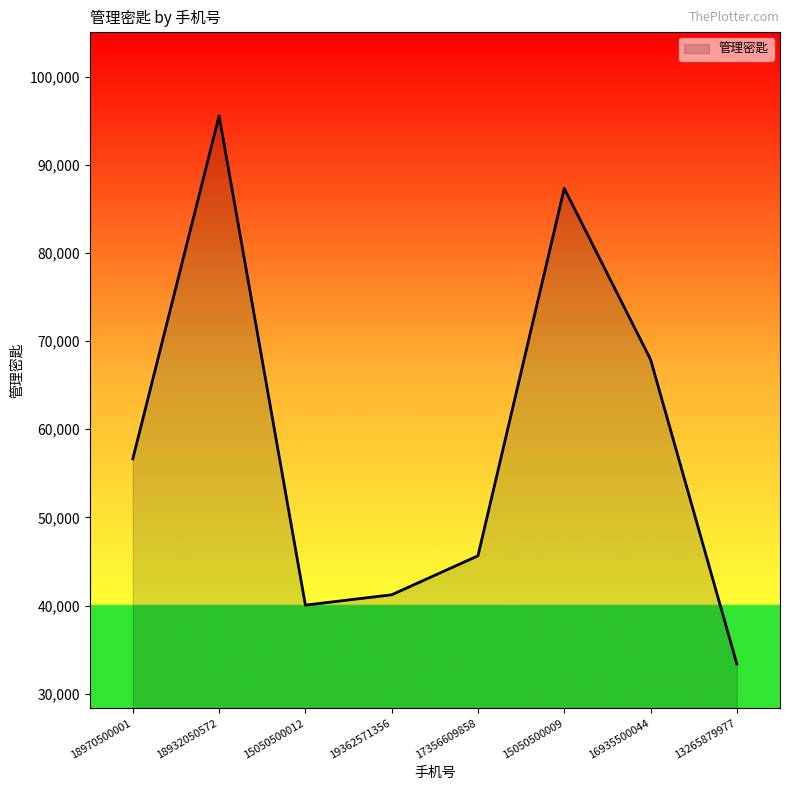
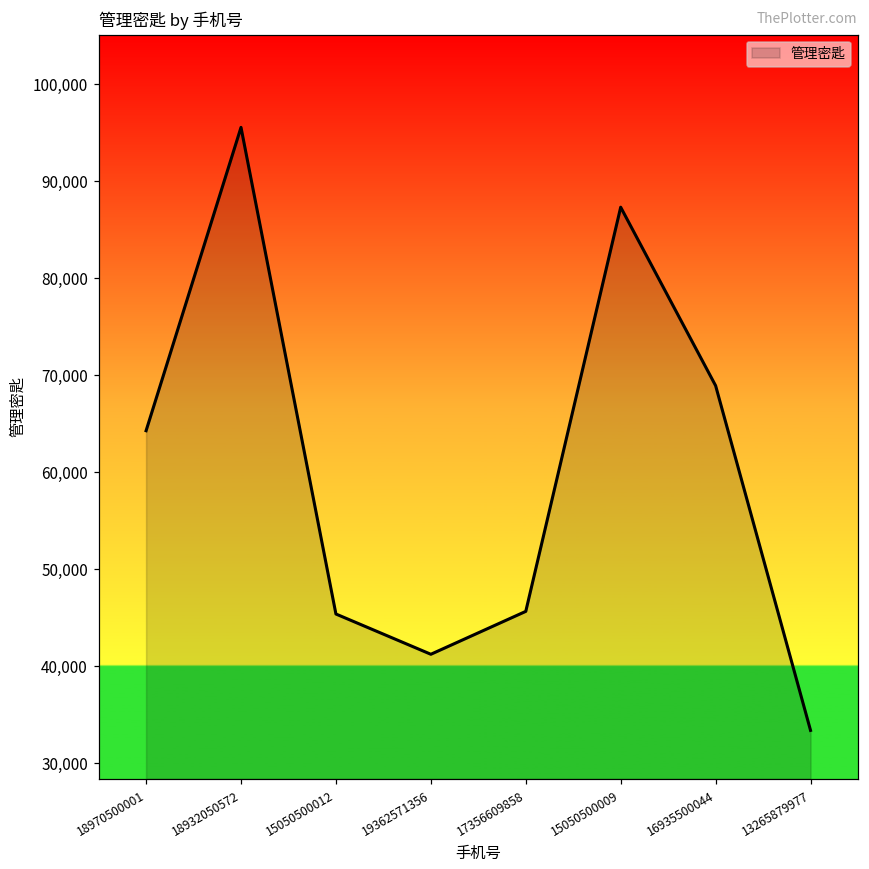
  {
-   "18970500001": "57,000",
+   "18970500001": "64,000",
    "18932050572": "96,000",
-   "15050500012": "40,000",
+   "15050500012": "45,000",
    "19362571356": "41,000",
    "17356609858": "46,000",
    "15050500009": "87,000",
-   "16935500044": "68,000",
+   "16935500044": "69,000",
    "13265879977": "33,000"
  }
